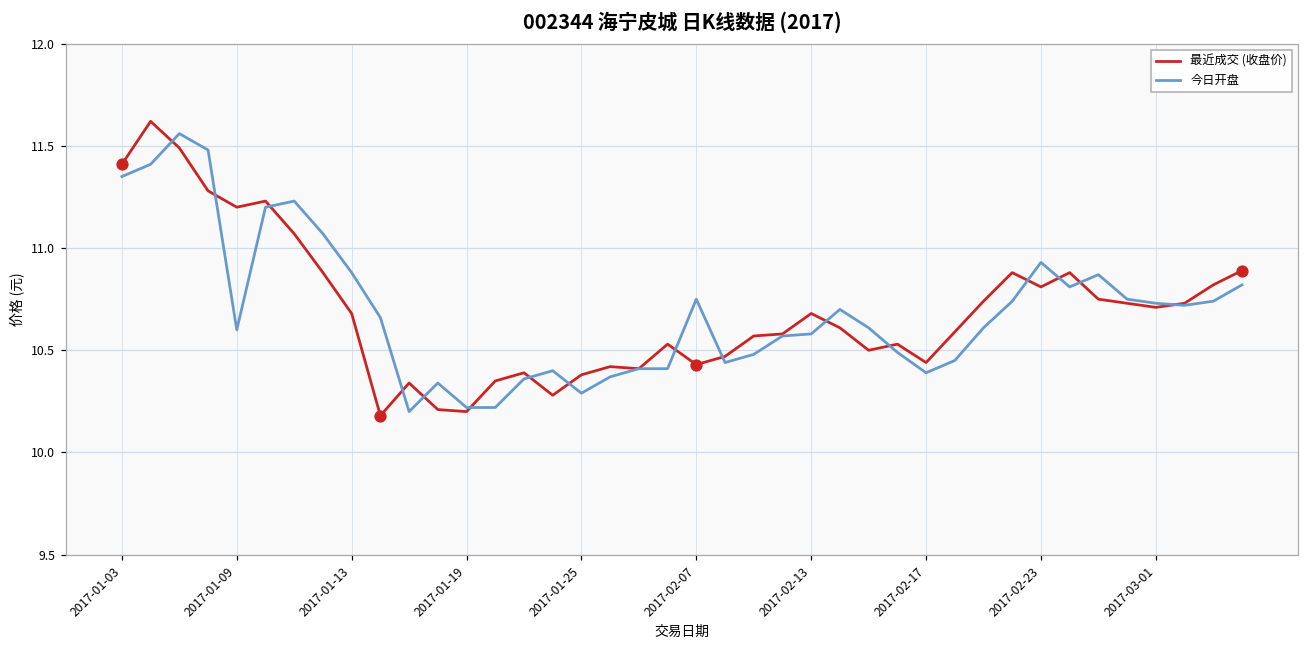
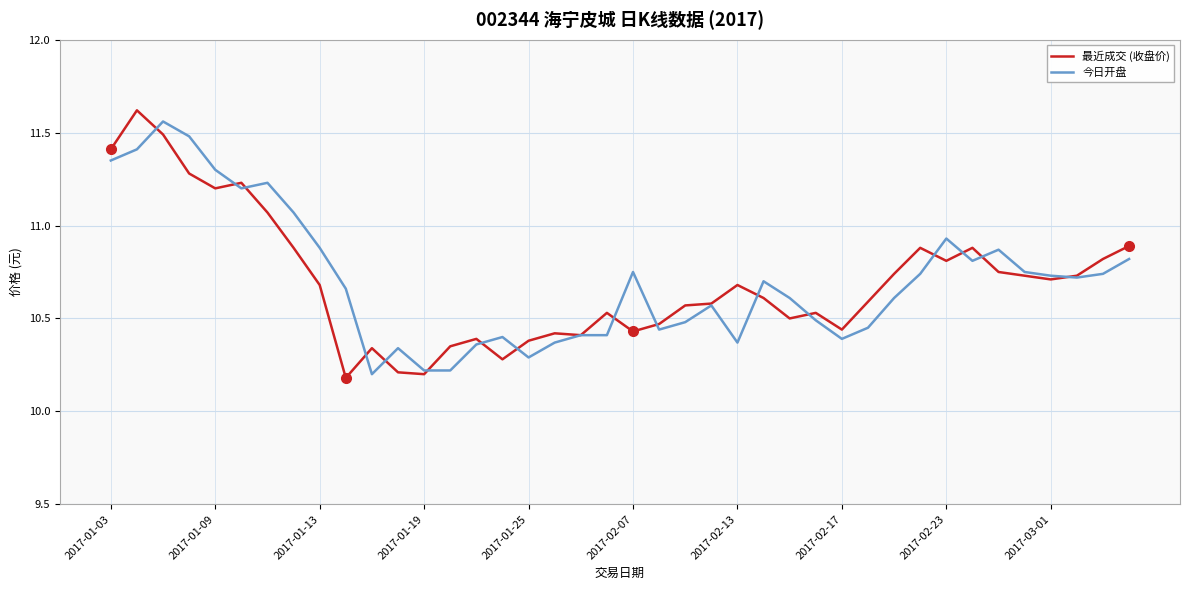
  {
    "今日开盘": {
      "2017-01-03": 11.35,
-     "2017-01-09": 10.6,
+     "2017-01-09": 11.3,
      "2017-01-13": 10.88,
      "2017-01-19": 10.22,
      "2017-01-25": 10.29,
      "2017-02-07": 10.75,
-     "2017-02-13": 10.58,
+     "2017-02-13": 10.37,
      "2017-02-17": 10.39,
      "2017-02-23": 10.93,
      "2017-03-01": 10.73
    }
  }
